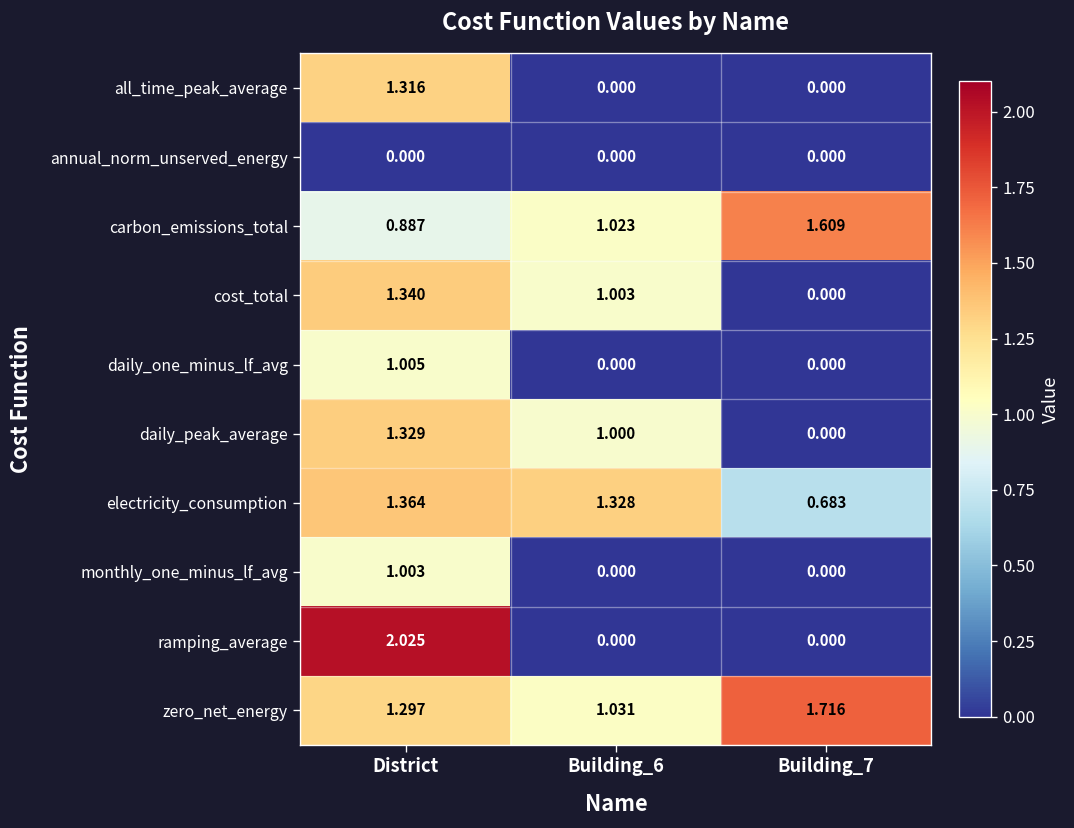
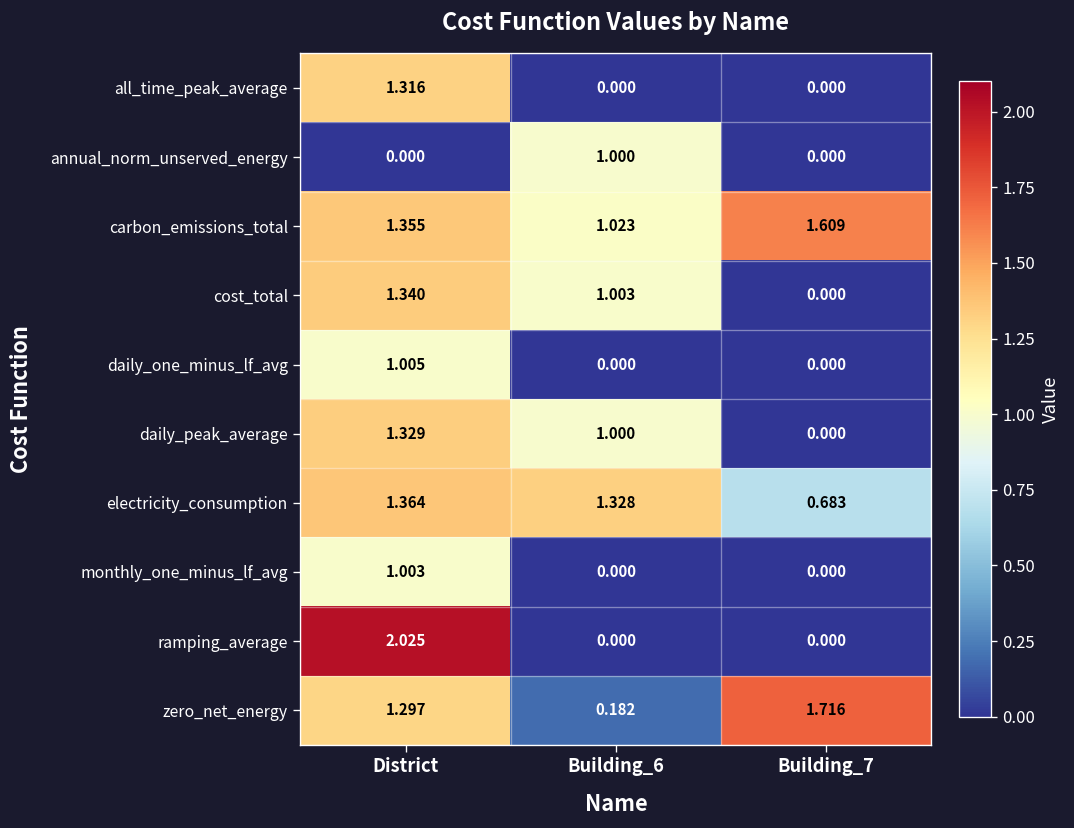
  {
    "all_time_peak_average": {
      "District": 1.316,
      "Building_6": 0.000,
      "Building_7": 0.000
    },
    "annual_norm_unserved_energy": {
      "District": 0.000,
-     "Building_6": 0.000,
+     "Building_6": 1.000,
      "Building_7": 0.000
    },
    "carbon_emissions_total": {
-     "District": 0.887,
+     "District": 1.355,
      "Building_6": 1.023,
      "Building_7": 1.609
    },
    "cost_total": {
      "District": 1.340,
      "Building_6": 1.003,
      "Building_7": 0.000
    },
    "daily_one_minus_lf_avg": {
      "District": 1.005,
      "Building_6": 0.000,
      "Building_7": 0.000
    },
    "daily_peak_average": {
      "District": 1.329,
      "Building_6": 1.000,
      "Building_7": 0.000
    },
    "electricity_consumption": {
      "District": 1.364,
      "Building_6": 1.328,
      "Building_7": 0.683
    },
    "monthly_one_minus_lf_avg": {
      "District": 1.003,
      "Building_6": 0.000,
      "Building_7": 0.000
    },
    "ramping_average": {
      "District": 2.025,
      "Building_6": 0.000,
      "Building_7": 0.000
    },
    "zero_net_energy": {
      "District": 1.297,
-     "Building_6": 1.031,
+     "Building_6": 0.182,
      "Building_7": 1.716
    }
  }
